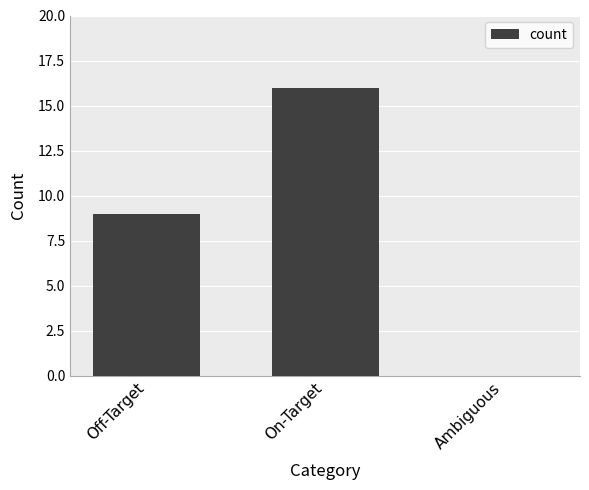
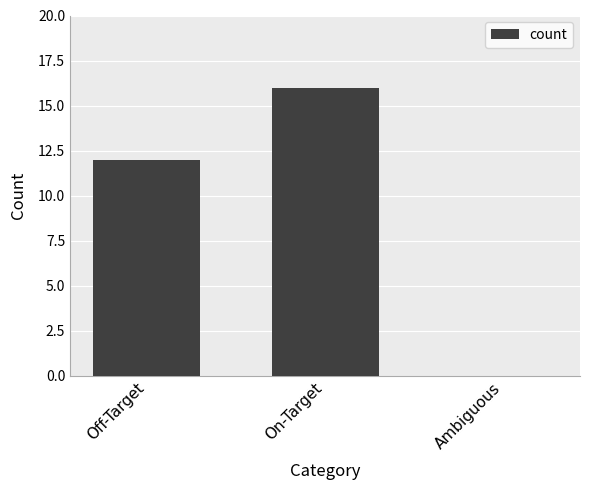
  {
-   "Off-Target": 9,
+   "Off-Target": 12,
    "On-Target": 16,
    "Ambiguous": 0
  }
